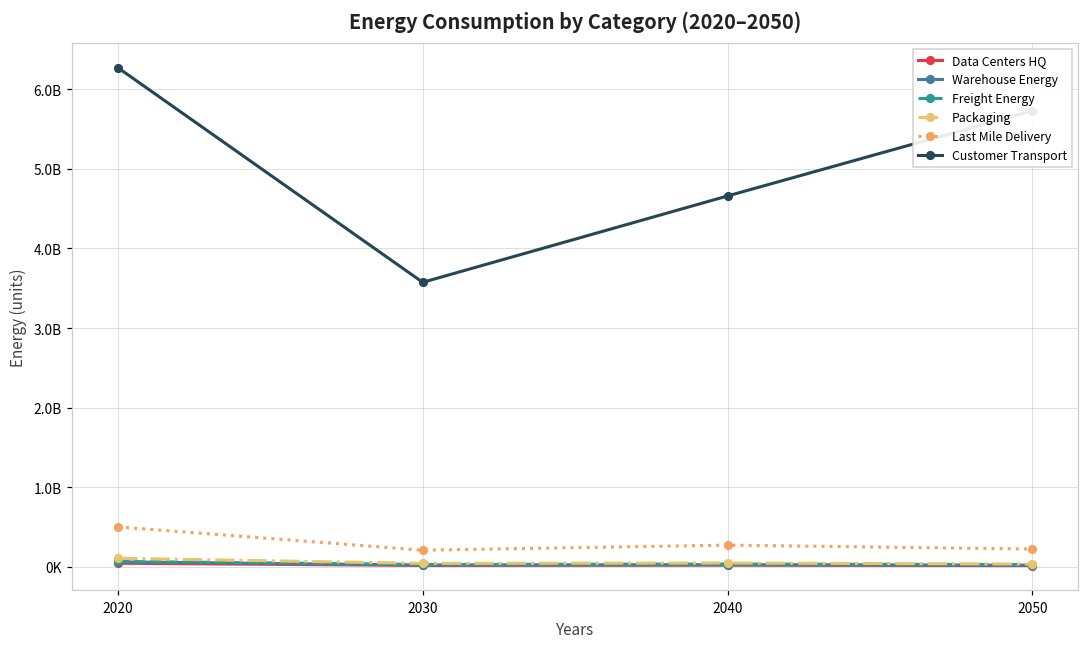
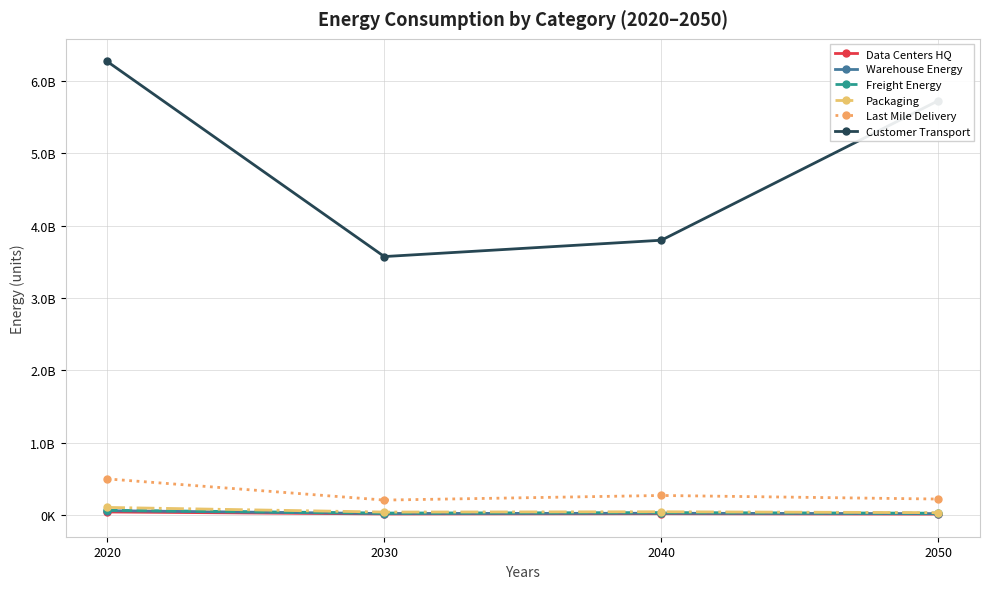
  {
    "Customer Transport": {
      "2020": 6300000000,
      "2030": 3600000000,
-     "2040": 4700000000
+     "2040": 3800000000
    }
  }
